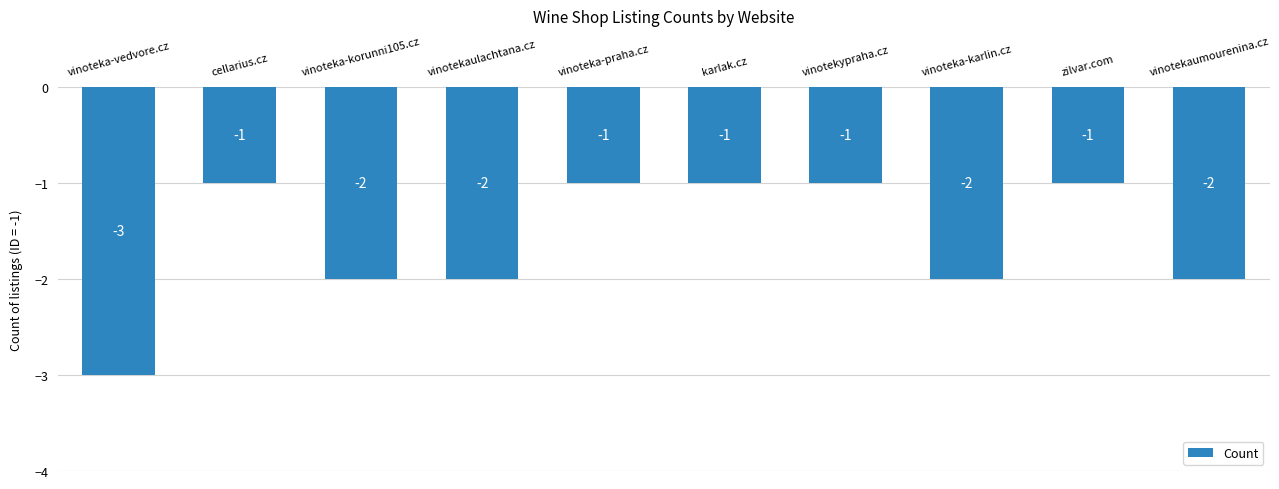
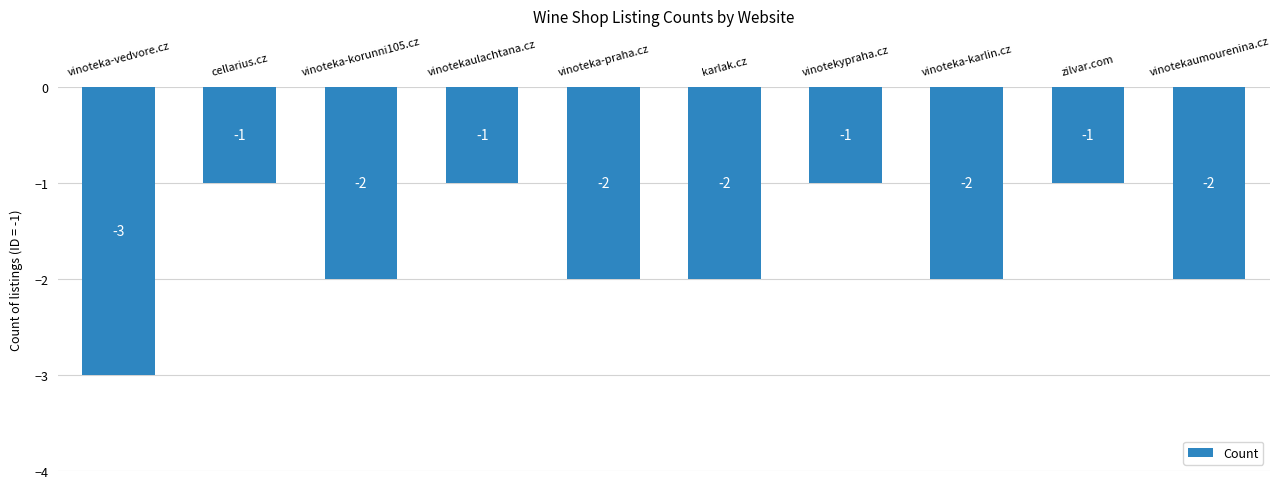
  {
    "vinoteka-vedvore.cz": -3,
    "cellarius.cz": -1,
    "vinoteka-korunni105.cz": -2,
-   "vinotekaulachtana.cz": -2,
-   "vinoteka-praha.cz": -1,
-   "karlak.cz": -1,
+   "vinotekaulachtana.cz": -1,
+   "vinoteka-praha.cz": -2,
+   "karlak.cz": -2,
    "vinotekypraha.cz": -1,
    "vinoteka-karlin.cz": -2,
    "zilvar.com": -1,
    "vinotekaumourenina.cz": -2
  }
